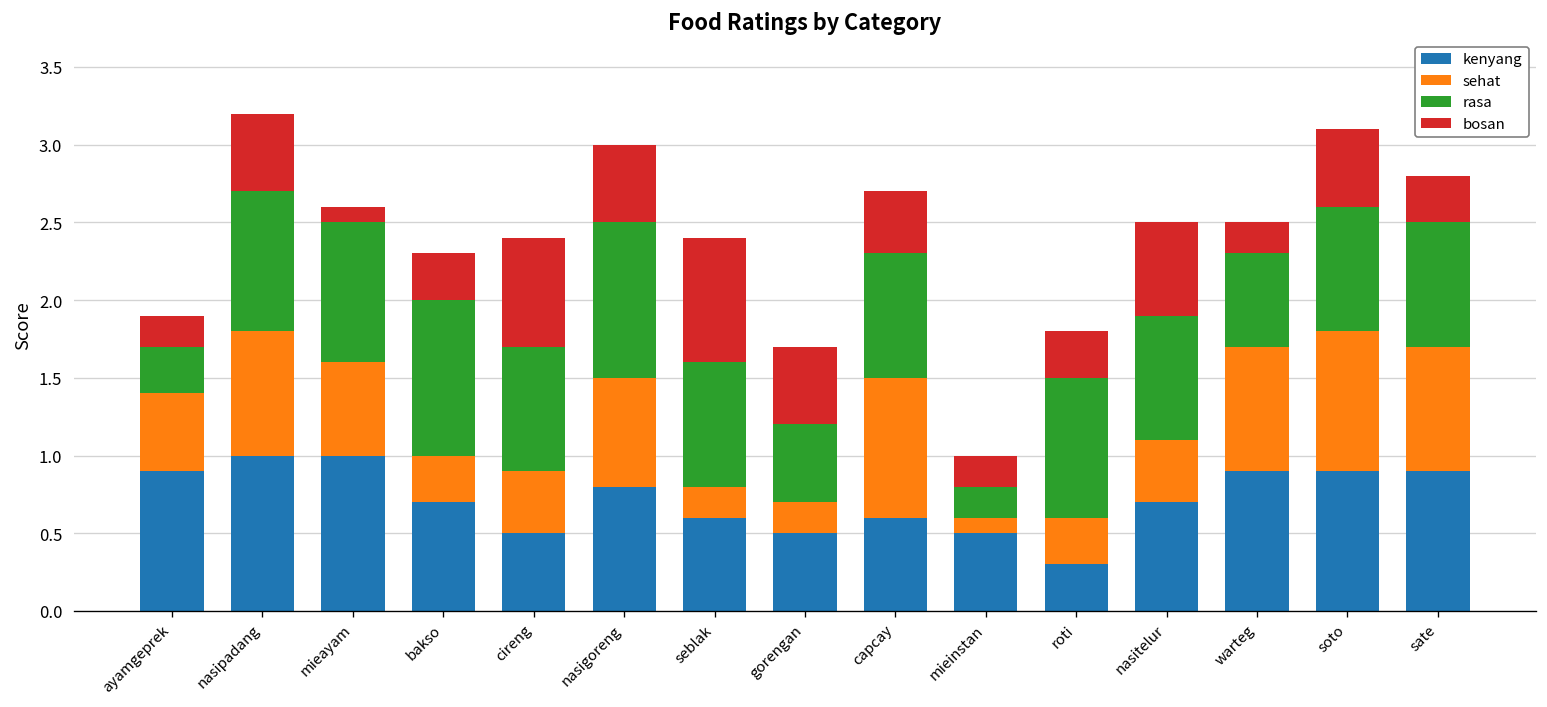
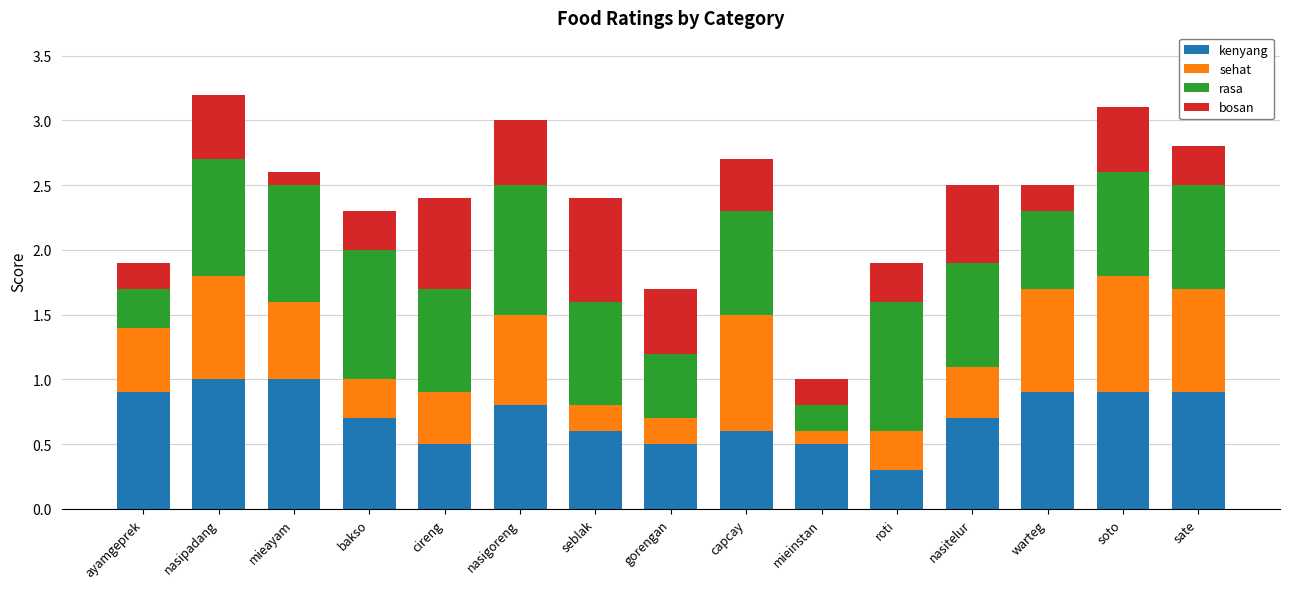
  {
    "kenyang": {
      "ayamgeprek": 0.9,
      "nasipadang": 1.0,
      "mieayam": 1.0,
      "bakso": 0.7,
      "cireng": 0.5,
      "nasigoreng": 0.8,
      "seblak": 0.6,
      "gorengan": 0.5,
      "capcay": 0.6,
      "mieinstan": 0.5,
      "roti": 0.3,
      "nasitelur": 0.7,
      "warteg": 0.9,
      "soto": 0.9,
      "sate": 0.9
    },
    "sehat": {
      "ayamgeprek": 0.5,
      "nasipadang": 0.8,
      "mieayam": 0.6,
      "bakso": 0.3,
      "cireng": 0.4,
      "nasigoreng": 0.7,
      "seblak": 0.2,
      "gorengan": 0.2,
      "capcay": 0.9,
      "mieinstan": 0.1,
      "roti": 0.3,
      "nasitelur": 0.4,
      "warteg": 0.8,
      "soto": 0.9,
      "sate": 0.8
    },
    "rasa": {
      "ayamgeprek": 0.3,
      "nasipadang": 0.9,
      "mieayam": 0.9,
      "bakso": 1.0,
      "cireng": 0.8,
      "nasigoreng": 1.0,
      "seblak": 0.8,
      "gorengan": 0.5,
      "capcay": 0.8,
      "mieinstan": 0.2,
-     "roti": 0.9,
+     "roti": 1.0,
      "nasitelur": 0.8,
      "warteg": 0.6,
      "soto": 0.8,
      "sate": 0.8
    },
    "bosan": {
      "ayamgeprek": 0.2,
      "nasipadang": 0.5,
      "mieayam": 0.1,
      "bakso": 0.3,
      "cireng": 0.7,
      "nasigoreng": 0.5,
      "seblak": 0.8,
      "gorengan": 0.5,
      "capcay": 0.4,
      "mieinstan": 0.2,
      "roti": 0.3,
      "nasitelur": 0.6,
      "warteg": 0.2,
      "soto": 0.5,
      "sate": 0.3
    }
  }
